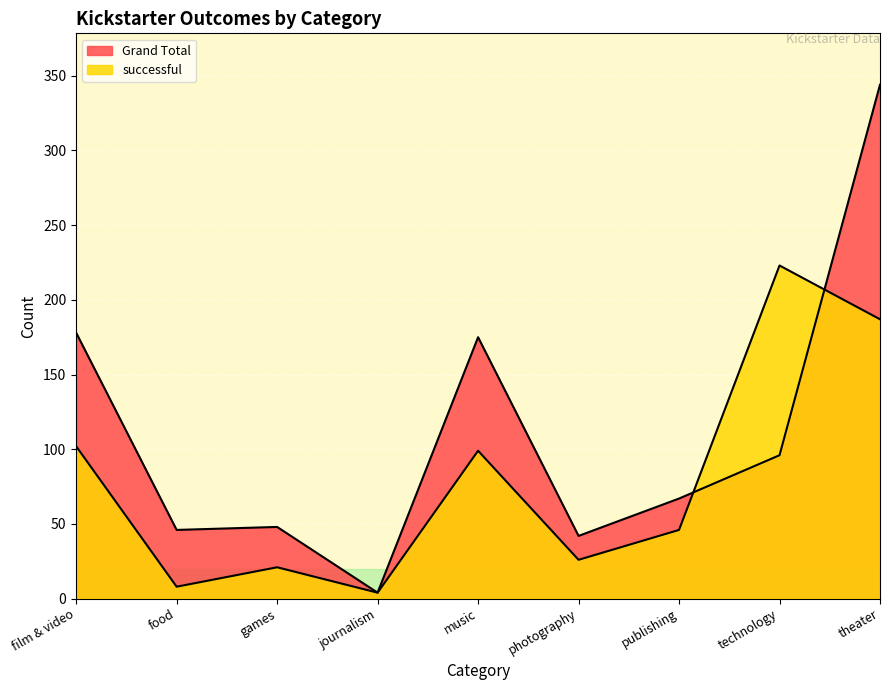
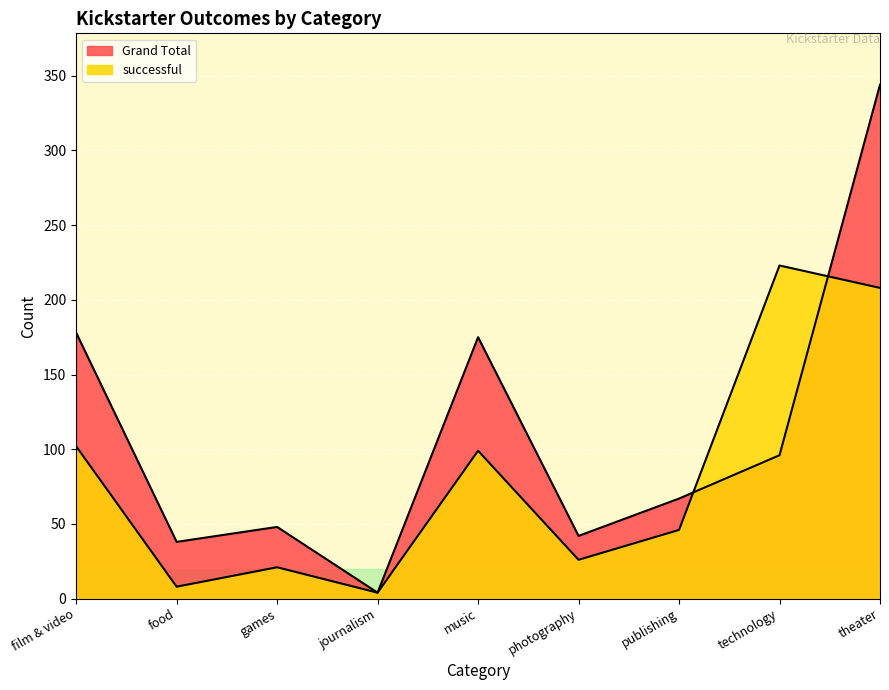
  {
    "Grand Total": {
      "film & video": 178,
-     "food": 46,
+     "food": 38,
      "games": 48,
      "music": 175,
      "photography": 42,
      "publishing": 67,
      "technology": 96,
      "theater": 344
    },
    "successful": {
      "film & video": 102,
      "food": 8,
      "games": 21,
      "music": 99,
      "photography": 26,
      "publishing": 46,
      "technology": 223,
-     "theater": 187
+     "theater": 208
    }
  }
